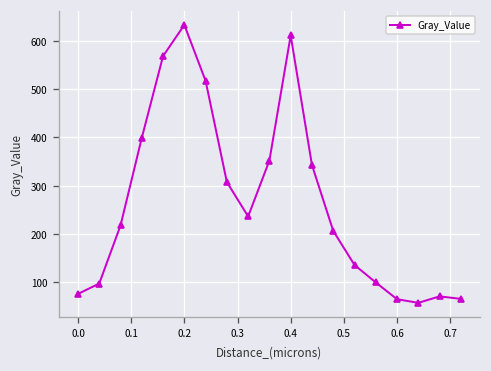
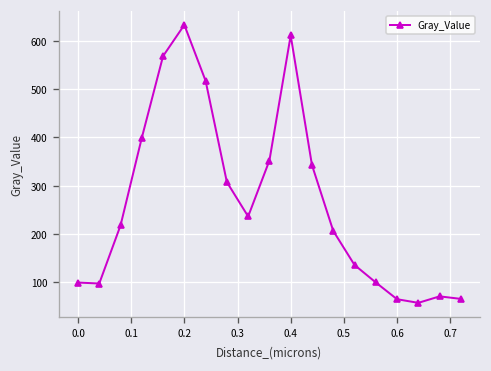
  {
-   "0.0": 70,
+   "0.0": 100,
    "0.2": 630,
    "0.4": 610,
    "0.6": 60
  }
